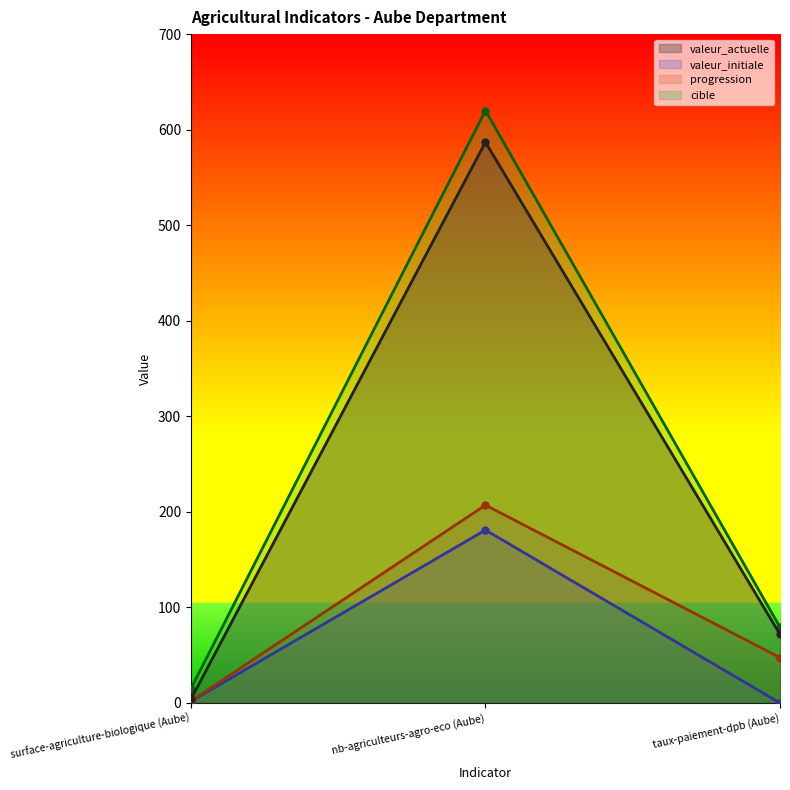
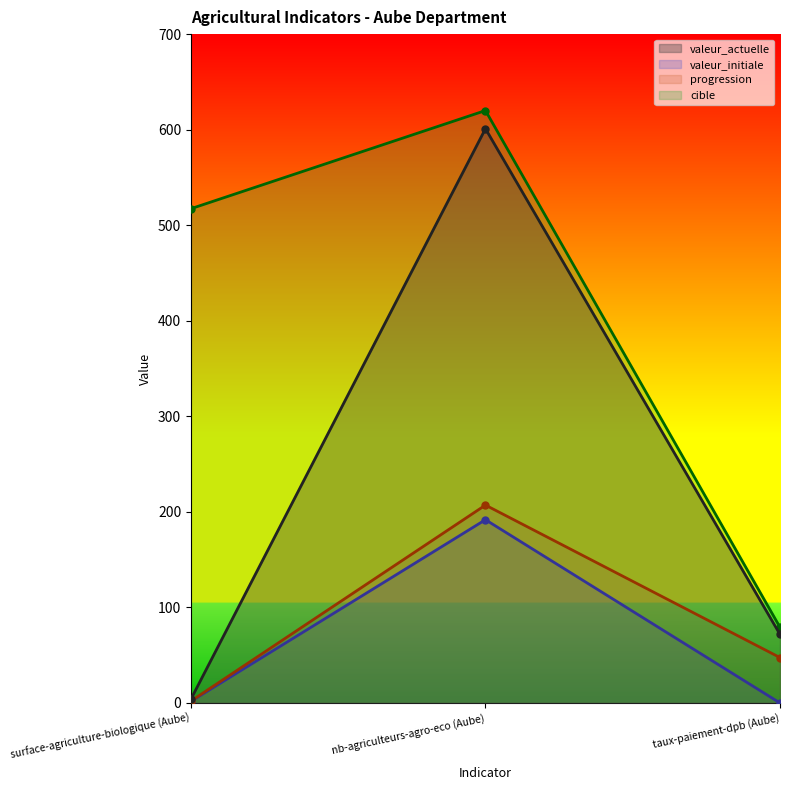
  {
    "valeur_actuelle": {
-     "nb-agriculteurs-agro-eco (Aube)": 590,
+     "nb-agriculteurs-agro-eco (Aube)": 600,
      "taux-paiement-dpb (Aube)": 70
    },
    "valeur_initiale": {
-     "nb-agriculteurs-agro-eco (Aube)": 180,
+     "nb-agriculteurs-agro-eco (Aube)": 190,
      "taux-paiement-dpb (Aube)": 0
    },
    "progression": {
      "nb-agriculteurs-agro-eco (Aube)": 210,
      "taux-paiement-dpb (Aube)": 50
    },
    "cible": {
-     "surface-agriculture-biologique (Aube)": 20,
+     "surface-agriculture-biologique (Aube)": 520,
      "nb-agriculteurs-agro-eco (Aube)": 620,
      "taux-paiement-dpb (Aube)": 80
    }
  }
